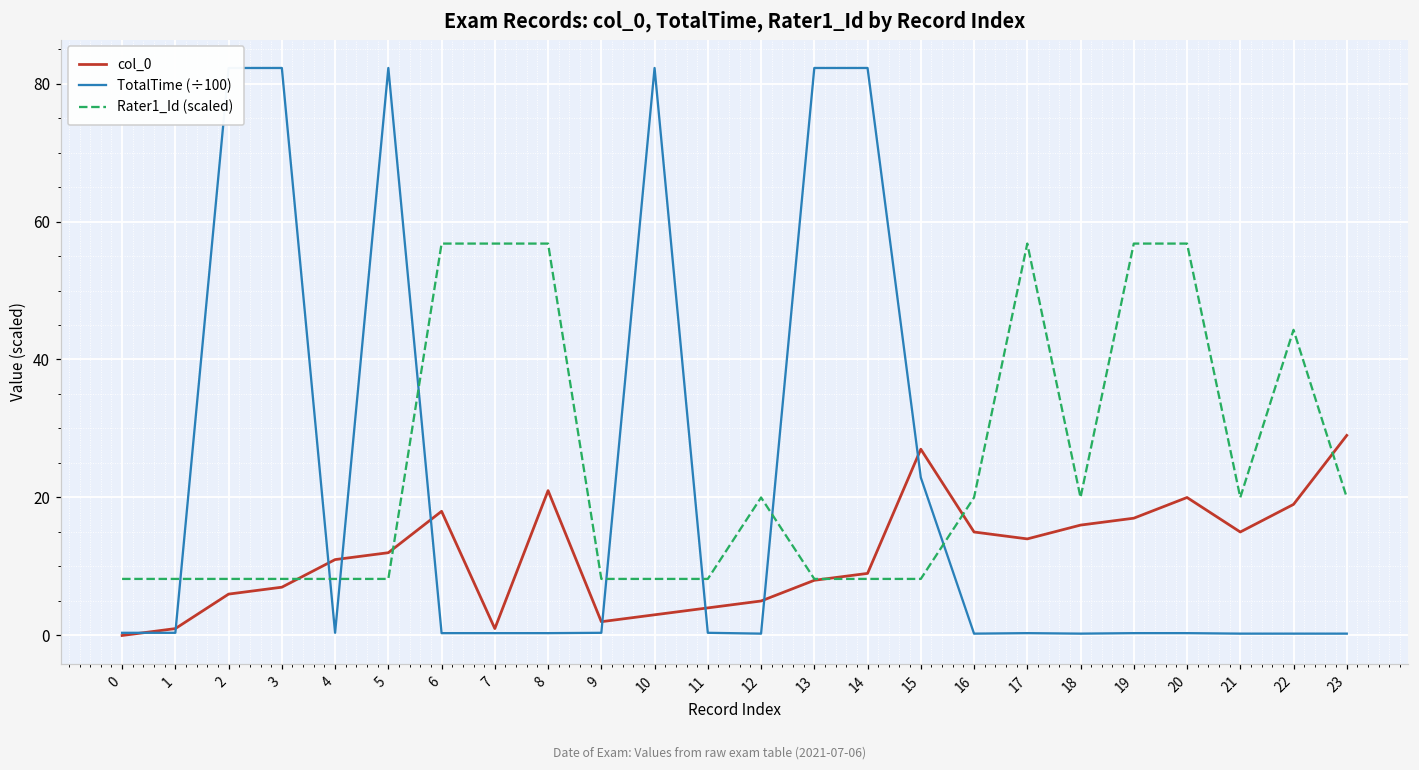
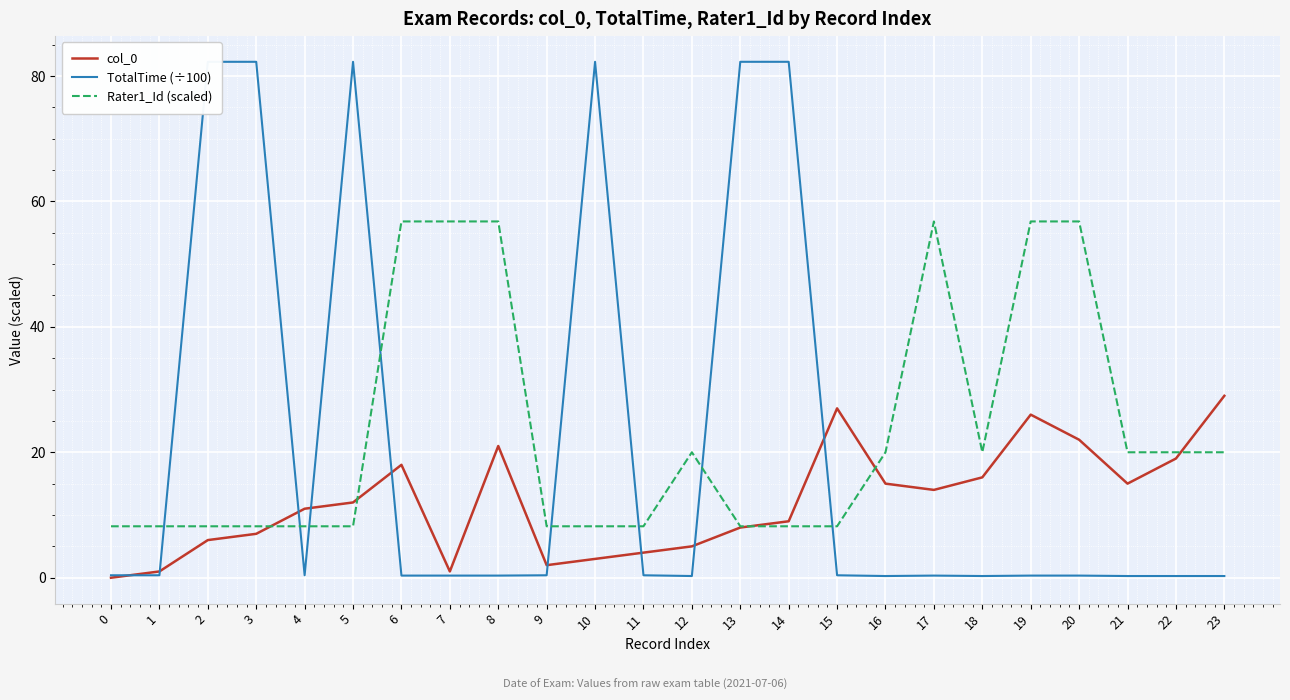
  {
    "col_0": {
      "1": 1,
      "2": 6,
      "3": 7,
      "4": 11,
      "5": 12,
      "6": 18,
      "7": 1,
      "8": 21,
      "9": 2,
      "10": 3,
      "11": 4,
      "12": 5,
      "14": 9,
      "15": 27,
      "16": 15,
      "17": 14,
      "18": 16,
-     "19": 17,
-     "20": 20,
+     "19": 26,
+     "20": 22,
      "21": 15,
      "22": 19,
      "23": 29
    },
    "TotalTime (÷100)": {
      "1": 0,
      "3": 82,
      "4": 0,
      "5": 82,
      "6": 0,
      "7": 0,
      "8": 0,
      "9": 0,
      "10": 82,
      "11": 0,
      "12": 0,
      "13": 82,
      "14": 82,
-     "15": 23,
+     "15": 0,
      "16": 0,
      "17": 0,
      "18": 0,
      "19": 0,
      "20": 0,
      "21": 0,
      "22": 0,
      "23": 0
    },
    "Rater1_Id (scaled)": {
      "0": 8,
      "1": 8,
      "2": 8,
      "3": 8,
      "4": 8,
      "5": 8,
      "6": 57,
      "7": 57,
      "8": 57,
      "9": 8,
      "10": 8,
      "11": 8,
      "12": 20,
      "14": 8,
      "15": 8,
      "16": 20,
      "17": 57,
      "18": 20,
      "19": 57,
      "20": 57,
      "21": 20,
-     "22": 44,
+     "22": 20,
      "23": 20
    }
  }
